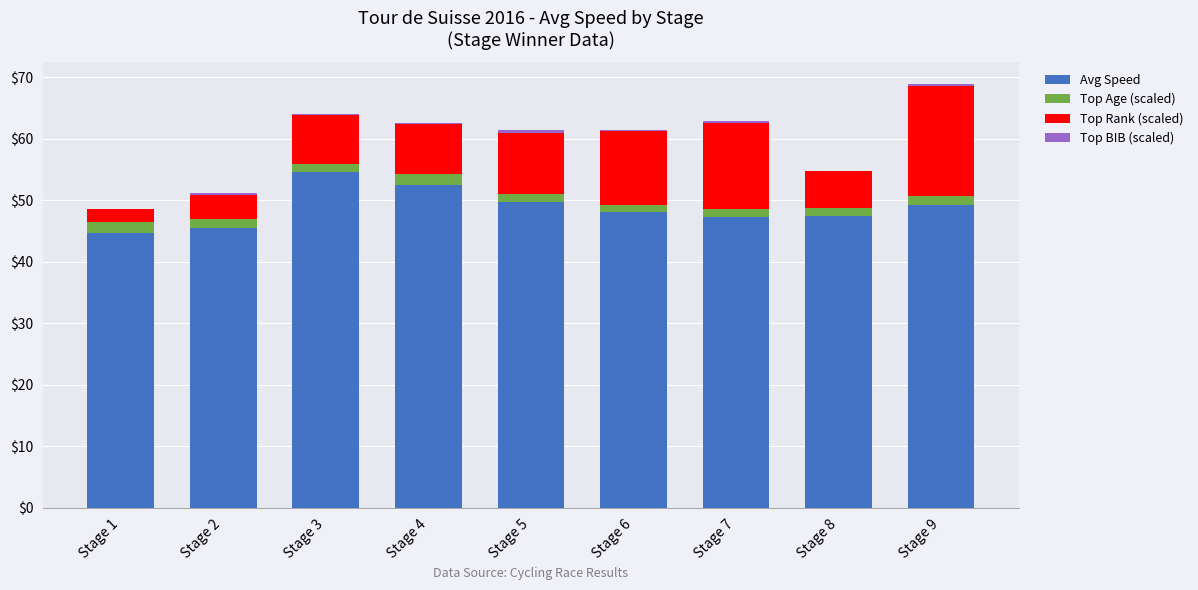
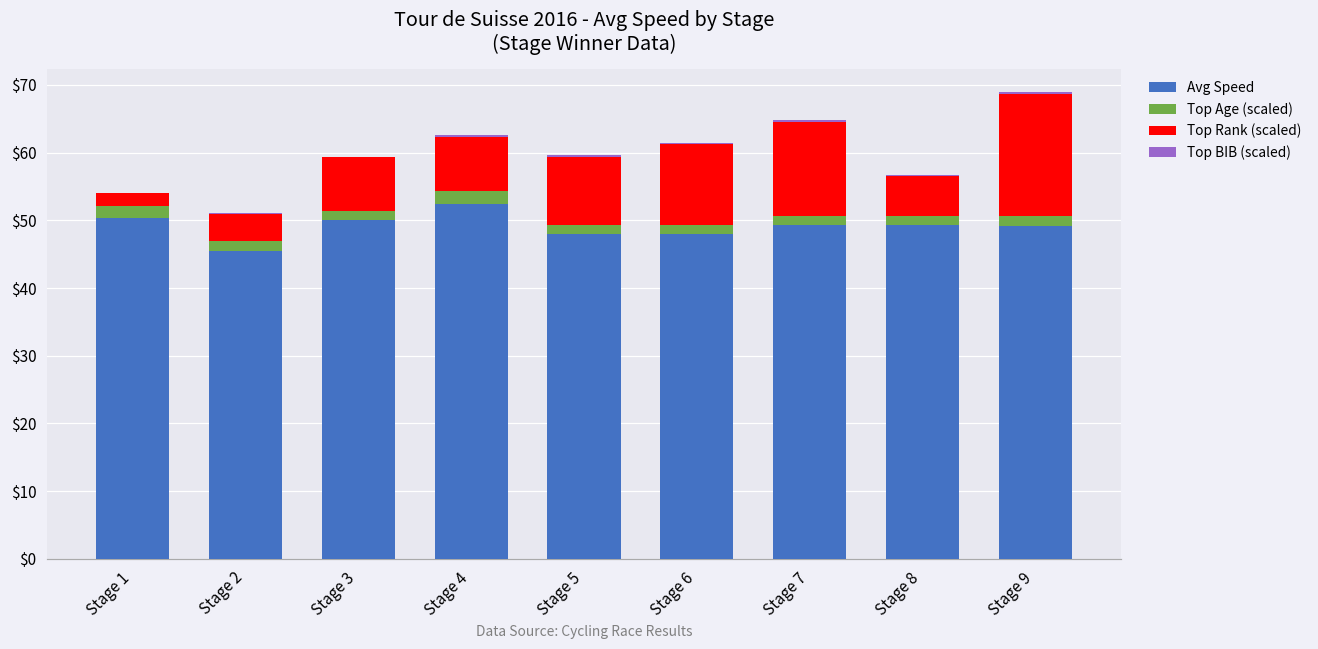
  {
    "Avg Speed": {
-     "Stage 1": "$45",
+     "Stage 1": "$50",
      "Stage 2": "$45",
-     "Stage 3": "$55",
+     "Stage 3": "$50",
      "Stage 4": "$52",
-     "Stage 5": "$50",
+     "Stage 5": "$48",
      "Stage 6": "$48",
-     "Stage 7": "$47",
-     "Stage 8": "$48",
+     "Stage 7": "$49",
+     "Stage 8": "$49",
      "Stage 9": "$49"
    },
    "Top Age (scaled)": {
      "Stage 1": "$2",
      "Stage 2": "$2",
      "Stage 3": "$1",
      "Stage 4": "$2",
      "Stage 5": "$1",
      "Stage 6": "$1",
      "Stage 7": "$1",
      "Stage 8": "$1",
      "Stage 9": "$1"
    },
    "Top Rank (scaled)": {
      "Stage 1": "$2",
      "Stage 2": "$4",
      "Stage 3": "$8",
      "Stage 4": "$8",
      "Stage 5": "$10",
      "Stage 6": "$12",
      "Stage 7": "$14",
      "Stage 8": "$6",
      "Stage 9": "$18"
    }
  }
